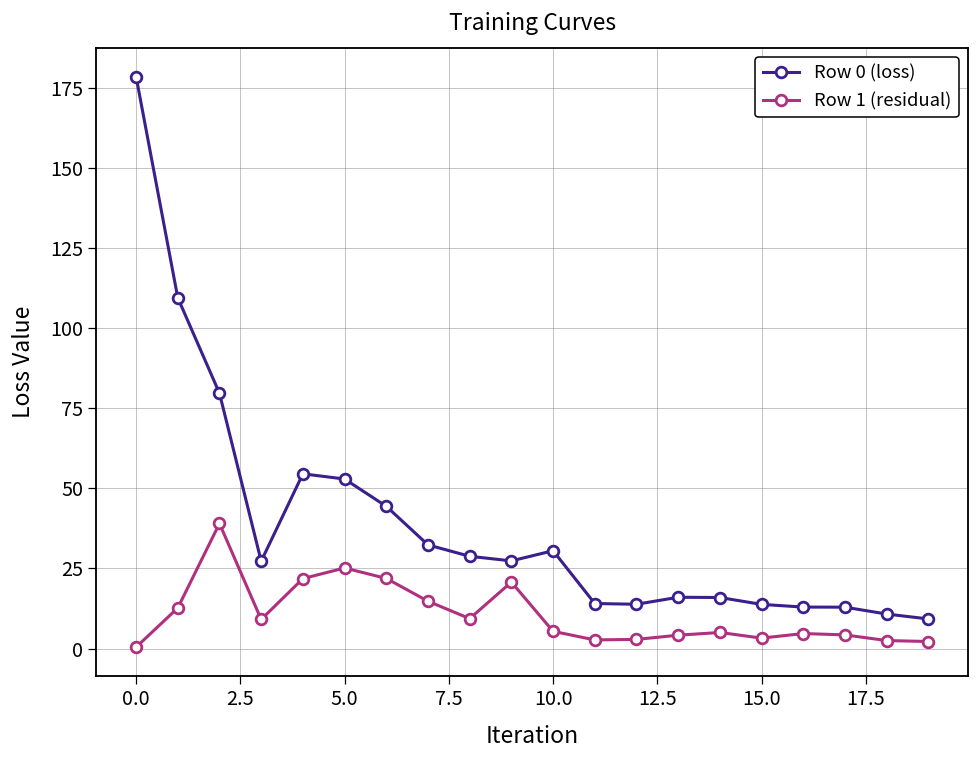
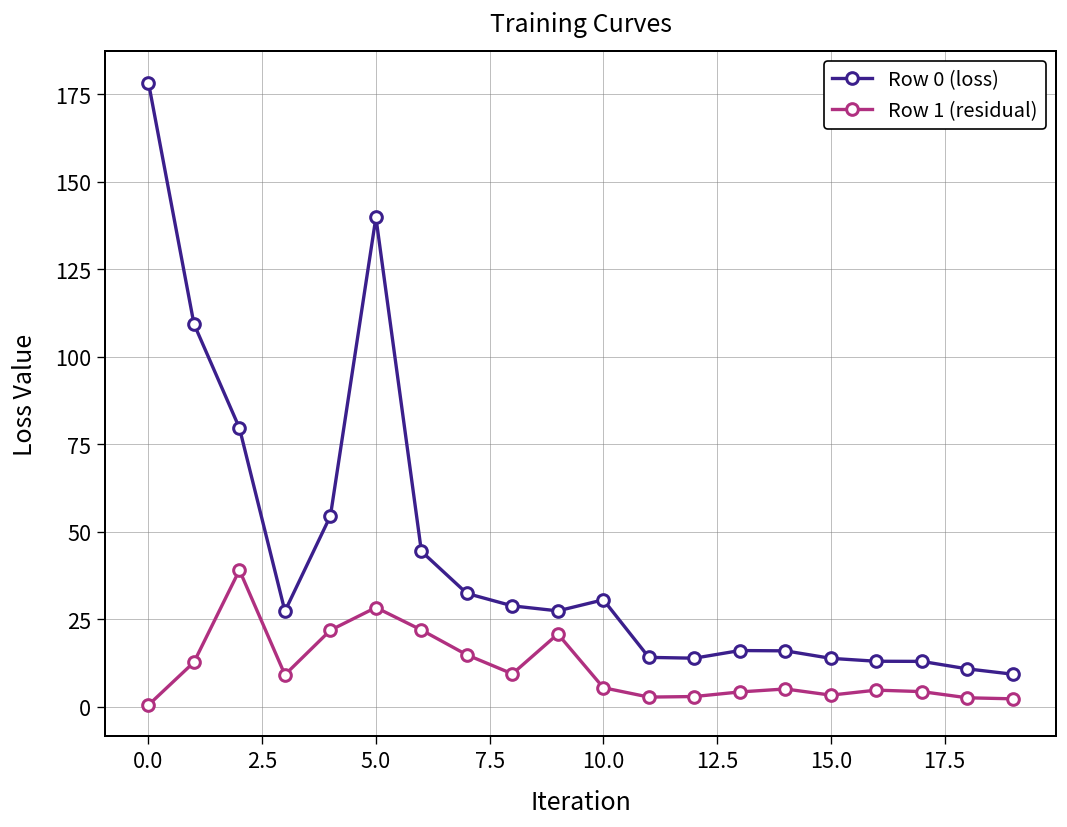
  {
    "Row 0 (loss)": {
      "0.0": 178,
-     "5.0": 53,
+     "5.0": 140,
      "10.0": 31,
      "15.0": 14
    },
    "Row 1 (residual)": {
      "0.0": 0,
-     "5.0": 25,
+     "5.0": 28,
      "10.0": 5,
      "15.0": 3
    }
  }
